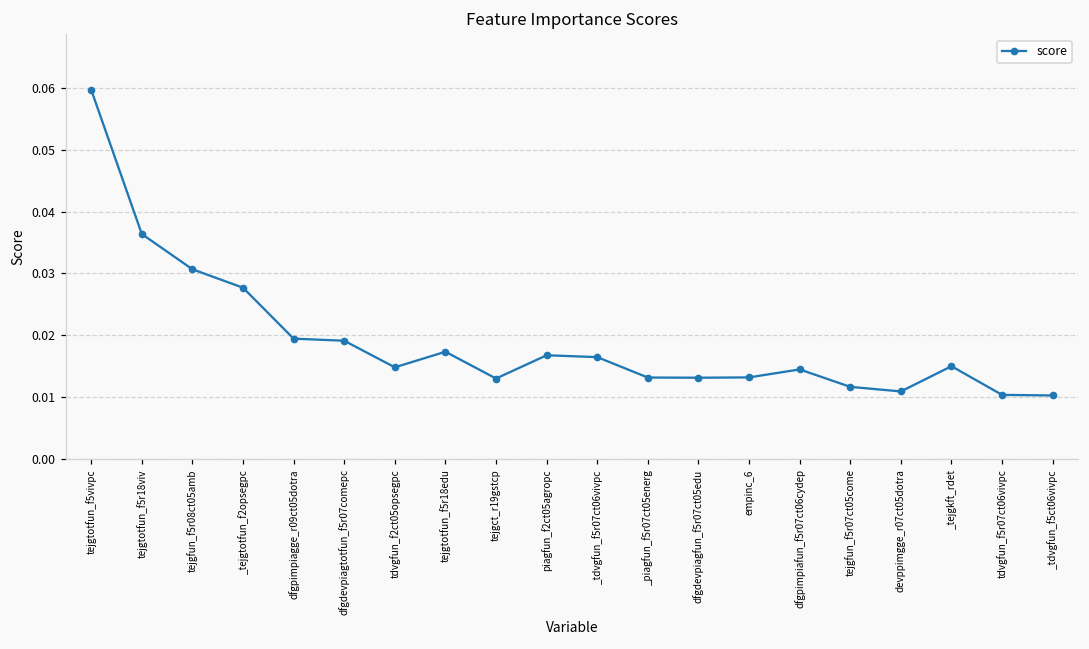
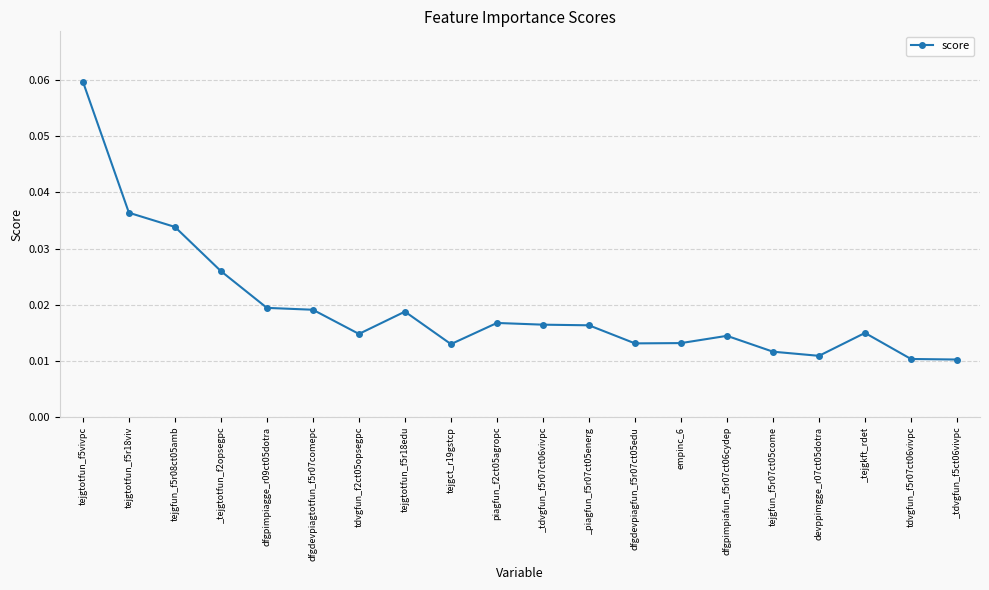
  {
    "tejgtotfun_f5vivpc": 0.060,
    "tejgtotfun_f5r18viv": 0.036,
-   "tejgfun_f5r08ct05amb": 0.031,
-   "_tejgtotfun_f2opsegpc": 0.028,
+   "tejgfun_f5r08ct05amb": 0.034,
+   "_tejgtotfun_f2opsegpc": 0.026,
    "dfgpimpiagge_r09ct05dotra": 0.019,
    "dfgdevpiagtotfun_f5r07comepc": 0.019,
    "tdvgfun_f2ct05opsegpc": 0.015,
-   "tejgtotfun_f5r18edu": 0.017,
+   "tejgtotfun_f5r18edu": 0.019,
    "tejgct_r19gstcp": 0.013,
    "piagfun_f2ct05agropc": 0.017,
    "_tdvgfun_f5r07ct06vivpc": 0.016,
-   "_piagfun_f5r07ct05energ": 0.013,
+   "_piagfun_f5r07ct05energ": 0.016,
    "dfgdevpiagfun_f5r07ct05edu": 0.013,
    "empinc_6": 0.013,
    "dfgpimpiafun_f5r07ct06cydep": 0.014,
    "tejgfun_f5r07ct05come": 0.012,
    "devppimgge_r07ct05dotra": 0.011,
    "_tejgkft_rdet": 0.015,
    "tdvgfun_f5r07ct06vivpc": 0.010,
    "_tdvgfun_f5ct06vivpc": 0.010
  }
